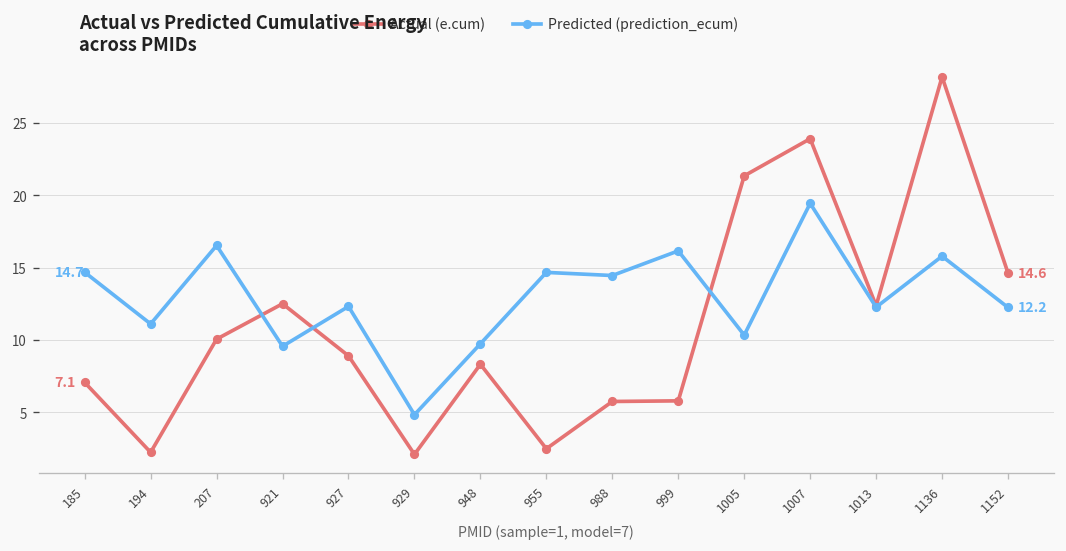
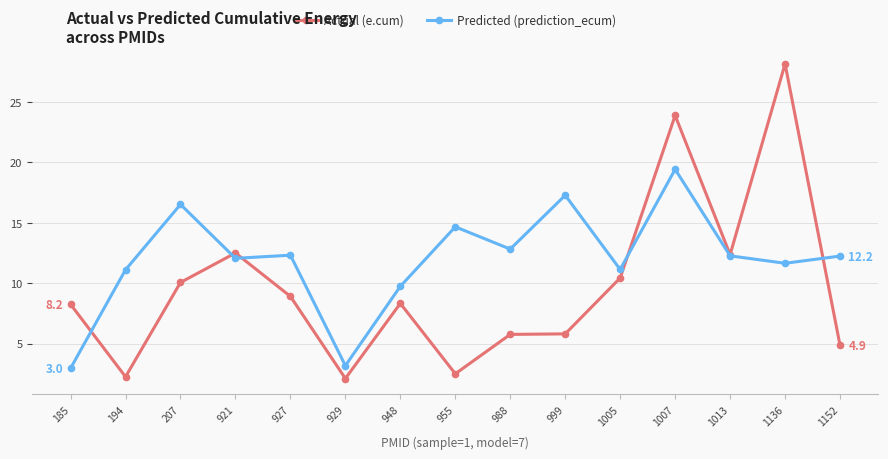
  {
    "Actual (e.cum)": {
-     "185": 7.1,
-     "1005": 21.3,
-     "1152": 14.6
+     "185": 8.2,
+     "1005": 10.4,
+     "1152": 4.9
    },
    "Predicted (prediction_ecum)": {
-     "185": 14.7,
-     "921": 9.6,
-     "929": 4.8,
-     "988": 14.4,
-     "999": 16.1,
-     "1005": 10.3,
-     "1136": 15.8,
+     "185": 3.0,
+     "921": 12.1,
+     "929": 3.2,
+     "988": 12.8,
+     "999": 17.3,
+     "1005": 11.1,
+     "1136": 11.6,
      "1152": 12.2
    }
  }
